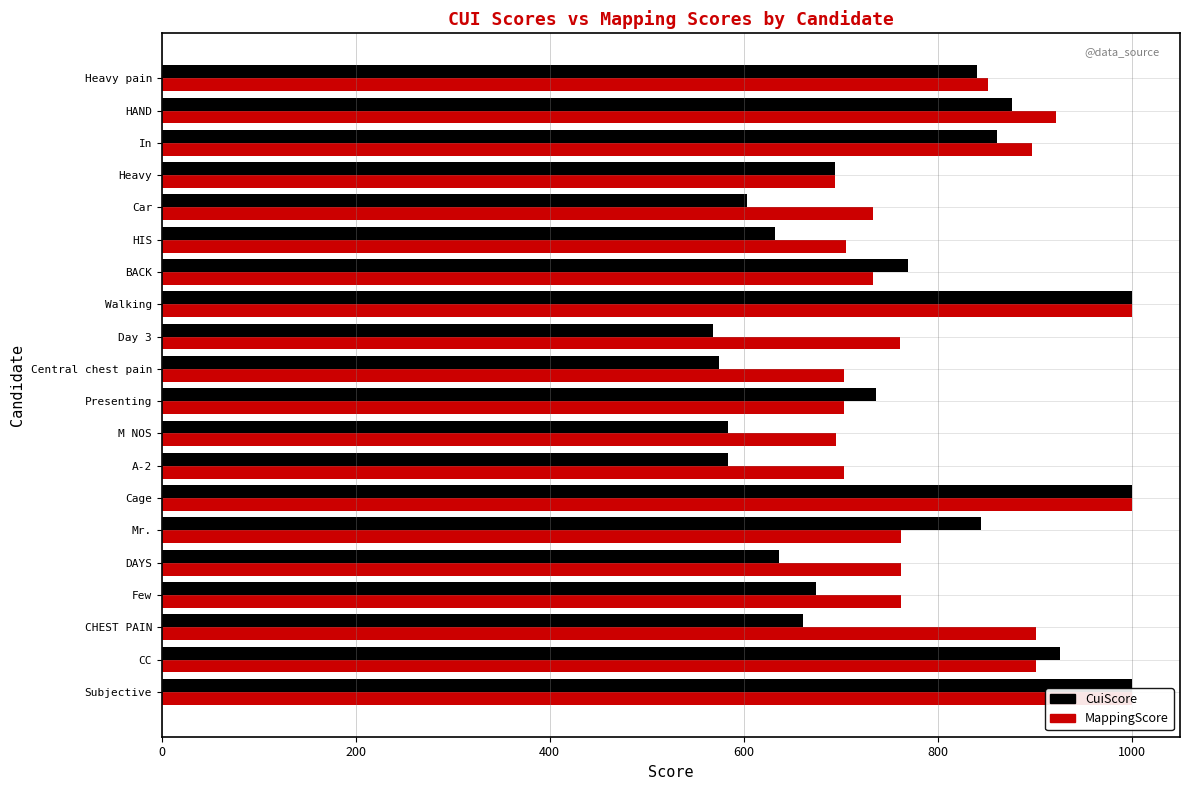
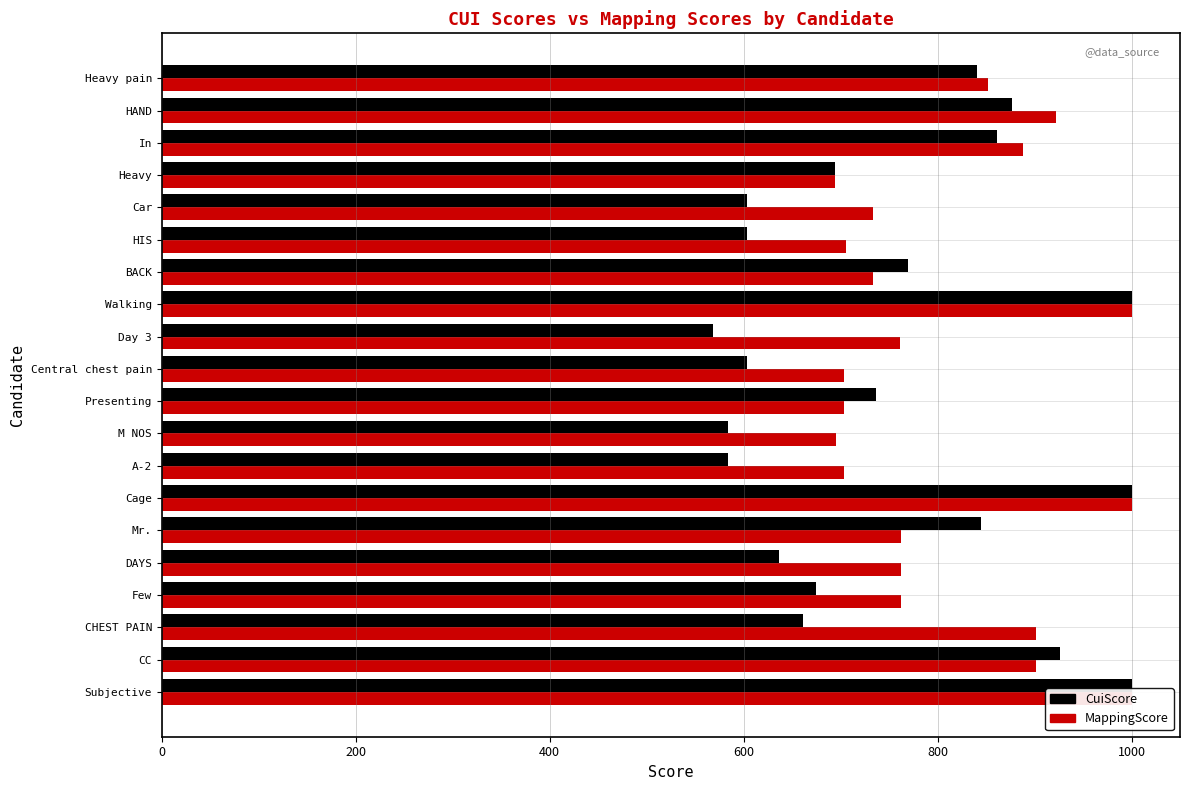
  {
    "CuiScore": {
      "Heavy pain": 840,
      "HAND": 880,
      "In": 860,
      "Heavy": 690,
      "Car": 600,
-     "HIS": 630,
+     "HIS": 600,
      "BACK": 770,
      "Walking": 1000,
      "Day 3": 570,
-     "Central chest pain": 580,
+     "Central chest pain": 600,
      "Presenting": 740,
      "M NOS": 580,
      "A-2": 580,
      "Cage": 1000,
      "Mr.": 850,
      "DAYS": 640,
      "Few": 680,
      "CHEST PAIN": 660,
      "CC": 930,
      "Subjective": 1000
    },
    "MappingScore": {
      "Heavy pain": 850,
      "HAND": 920,
-     "In": 900,
+     "In": 890,
      "Heavy": 690,
      "Car": 730,
      "HIS": 710,
      "BACK": 730,
      "Walking": 1000,
      "Day 3": 760,
      "Central chest pain": 700,
      "Presenting": 700,
      "M NOS": 700,
      "A-2": 700,
      "Cage": 1000,
      "Mr.": 760,
      "DAYS": 760,
      "Few": 760,
      "CHEST PAIN": 900,
      "CC": 900
    }
  }
